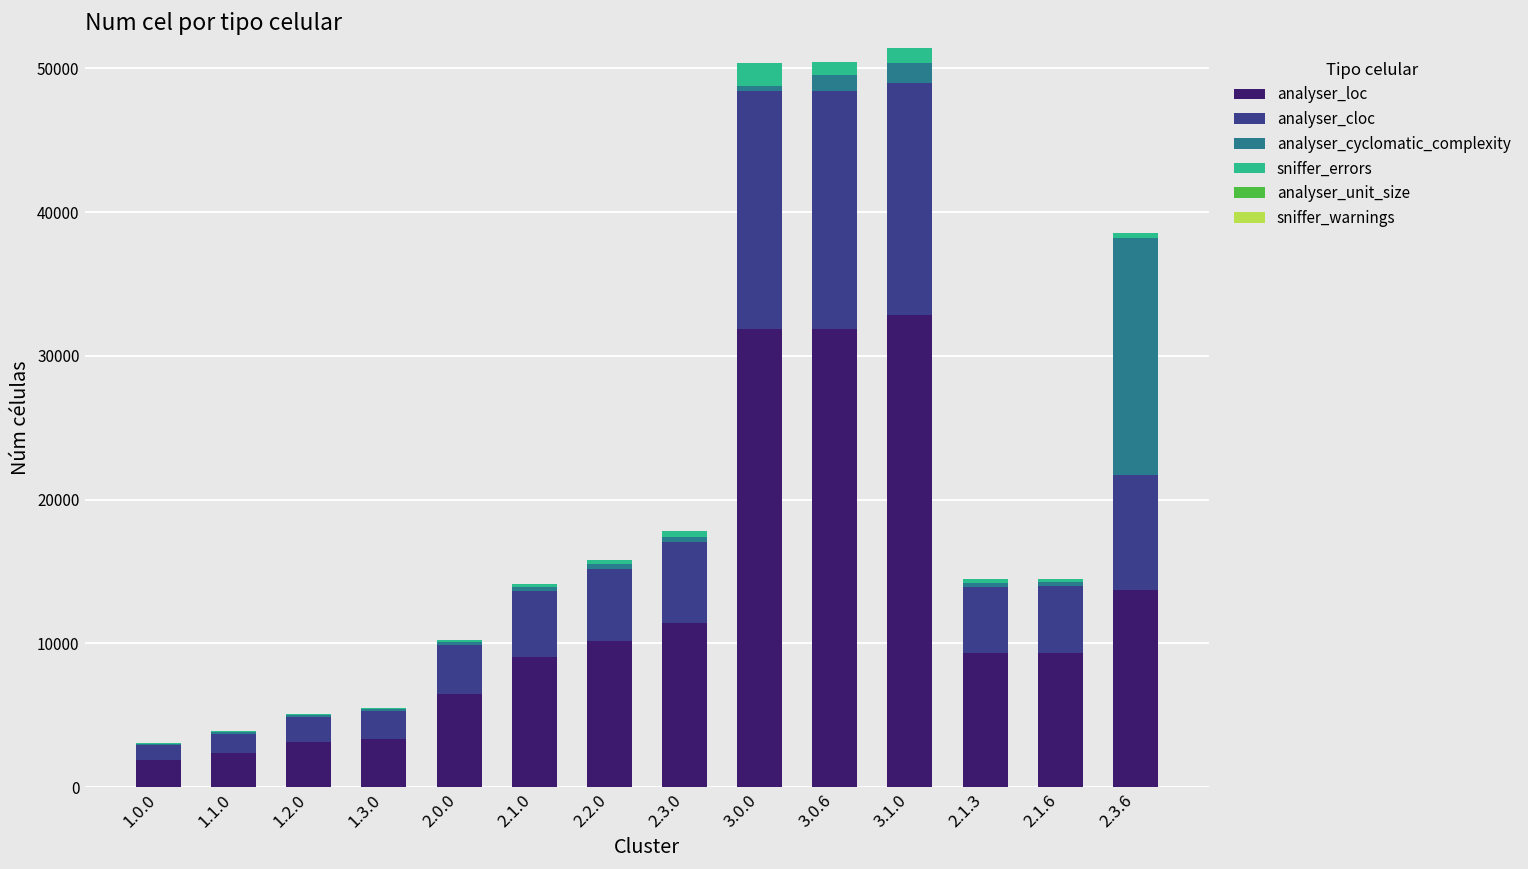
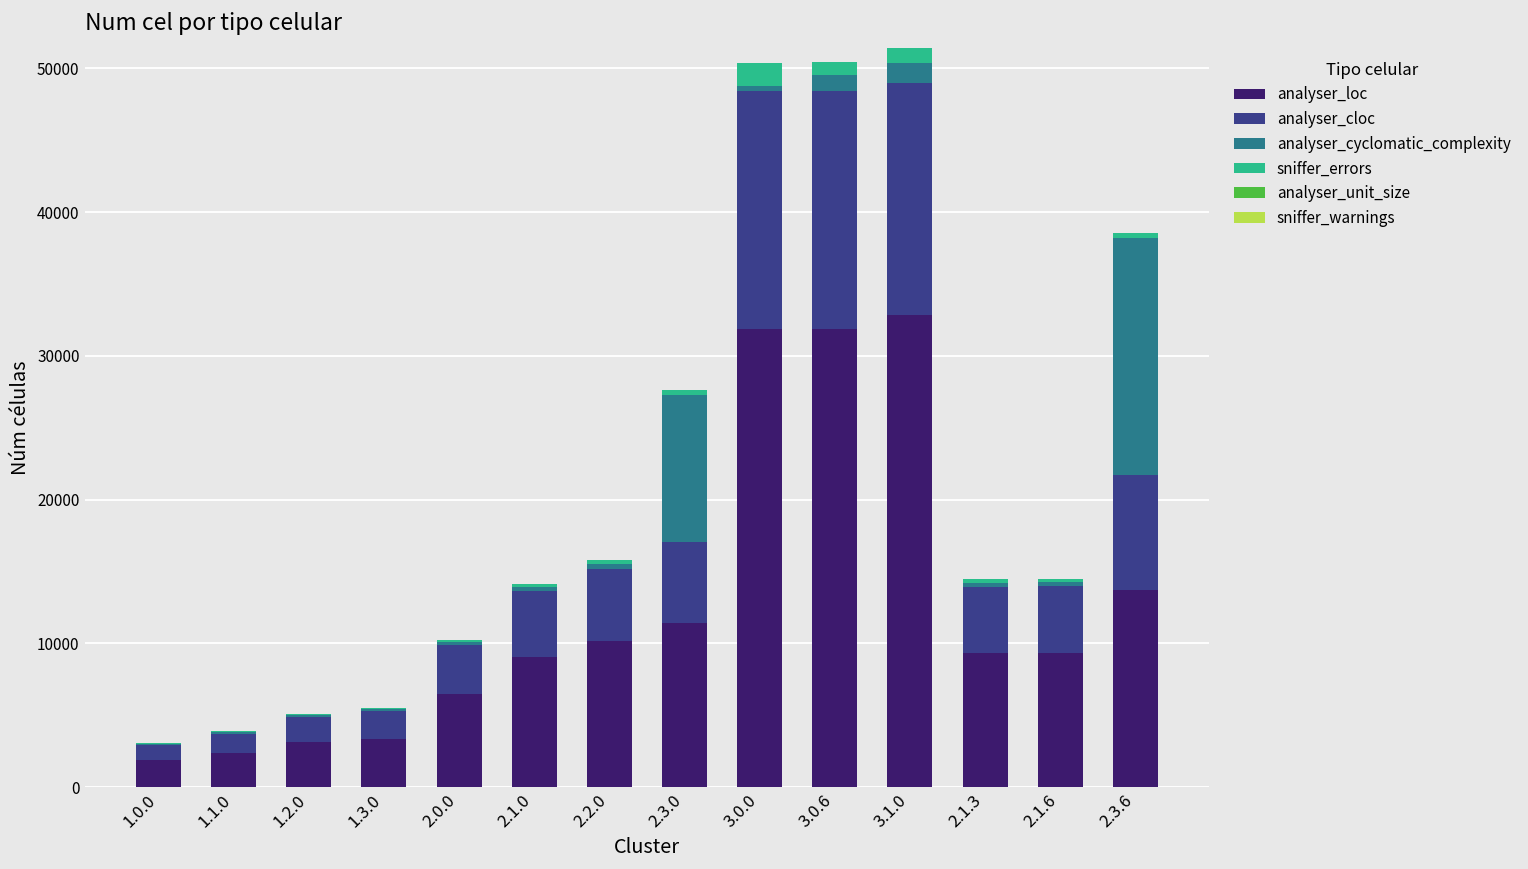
  {
    "analyser_cyclomatic_complexity": {
      "2.1.0": 300,
      "2.2.0": 300,
-     "2.3.0": 400,
+     "2.3.0": 10200,
      "3.0.0": 300,
      "3.0.6": 1100,
      "3.1.0": 1400,
      "2.1.3": 300,
      "2.1.6": 300,
      "2.3.6": 16500
    },
    "sniffer_warnings": {
      "1.0.0": 0,
      "1.1.0": 0,
      "1.2.0": 0,
      "1.3.0": 0,
      "2.0.0": 0,
      "3.0.0": 1600
    }
  }
